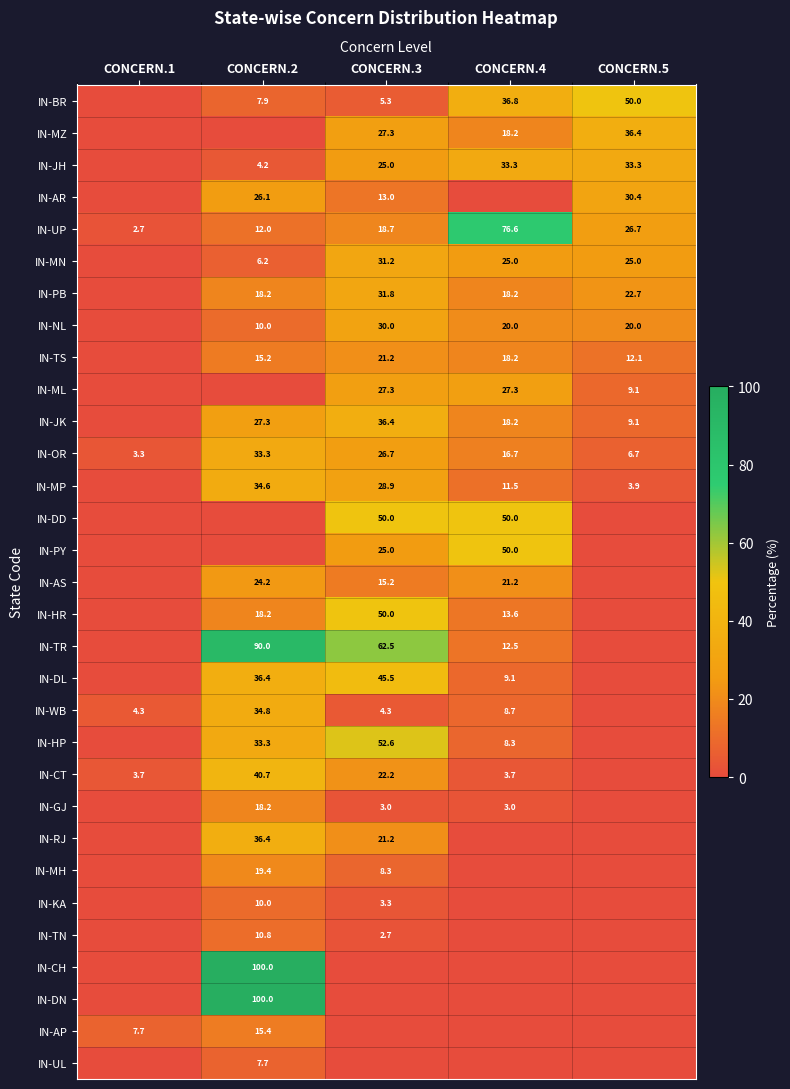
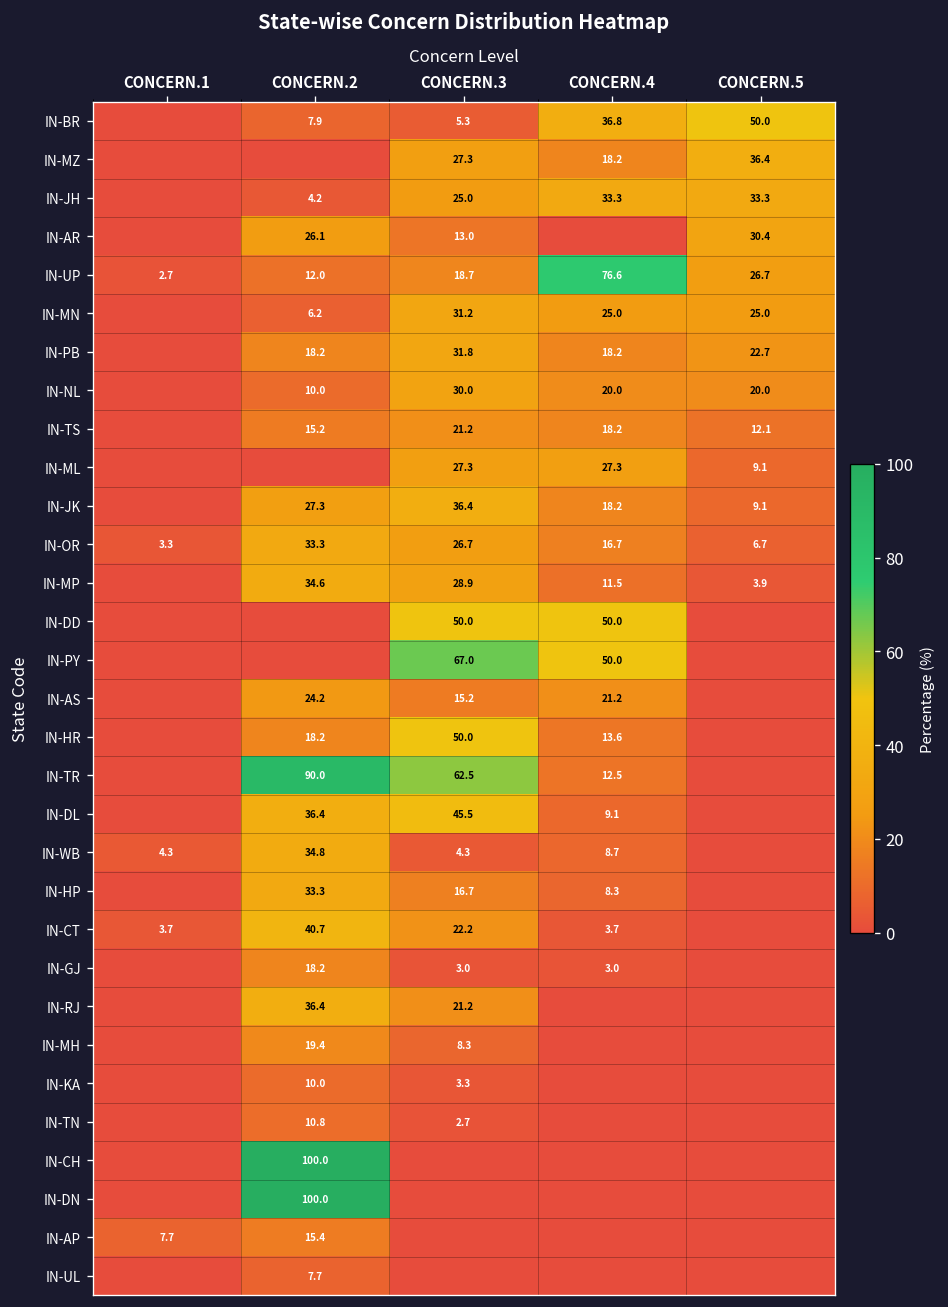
  {
    "IN-BR": {
      "CONCERN.2": 7.9,
      "CONCERN.3": 5.3,
      "CONCERN.4": 36.8,
      "CONCERN.5": 50.0
    },
    "IN-MZ": {
      "CONCERN.3": 27.3,
      "CONCERN.4": 18.2,
      "CONCERN.5": 36.4
    },
    "IN-JH": {
      "CONCERN.2": 4.2,
      "CONCERN.3": 25.0,
      "CONCERN.4": 33.3,
      "CONCERN.5": 33.3
    },
    "IN-AR": {
      "CONCERN.2": 26.1,
      "CONCERN.3": 13.0,
      "CONCERN.5": 30.4
    },
    "IN-UP": {
      "CONCERN.1": 2.7,
      "CONCERN.2": 12.0,
      "CONCERN.3": 18.7,
      "CONCERN.4": 76.6,
      "CONCERN.5": 26.7
    },
    "IN-MN": {
      "CONCERN.2": 6.2,
      "CONCERN.3": 31.2,
      "CONCERN.4": 25.0,
      "CONCERN.5": 25.0
    },
    "IN-PB": {
      "CONCERN.2": 18.2,
      "CONCERN.3": 31.8,
      "CONCERN.4": 18.2,
      "CONCERN.5": 22.7
    },
    "IN-NL": {
      "CONCERN.2": 10.0,
      "CONCERN.3": 30.0,
      "CONCERN.4": 20.0,
      "CONCERN.5": 20.0
    },
    "IN-TS": {
      "CONCERN.2": 15.2,
      "CONCERN.3": 21.2,
      "CONCERN.4": 18.2,
      "CONCERN.5": 12.1
    },
    "IN-ML": {
      "CONCERN.3": 27.3,
      "CONCERN.4": 27.3,
      "CONCERN.5": 9.1
    },
    "IN-JK": {
      "CONCERN.2": 27.3,
      "CONCERN.3": 36.4,
      "CONCERN.4": 18.2,
      "CONCERN.5": 9.1
    },
    "IN-OR": {
      "CONCERN.1": 3.3,
      "CONCERN.2": 33.3,
      "CONCERN.3": 26.7,
      "CONCERN.4": 16.7,
      "CONCERN.5": 6.7
    },
    "IN-MP": {
      "CONCERN.2": 34.6,
      "CONCERN.3": 28.9,
      "CONCERN.4": 11.5,
      "CONCERN.5": 3.9
    },
    "IN-DD": {
      "CONCERN.3": 50.0,
      "CONCERN.4": 50.0
    },
    "IN-PY": {
-     "CONCERN.3": 25.0,
+     "CONCERN.3": 67.0,
      "CONCERN.4": 50.0
    },
    "IN-AS": {
      "CONCERN.2": 24.2,
      "CONCERN.3": 15.2,
      "CONCERN.4": 21.2
    },
    "IN-HR": {
      "CONCERN.2": 18.2,
      "CONCERN.3": 50.0,
      "CONCERN.4": 13.6
    },
    "IN-TR": {
      "CONCERN.2": 90.0,
      "CONCERN.3": 62.5,
      "CONCERN.4": 12.5
    },
    "IN-DL": {
      "CONCERN.2": 36.4,
      "CONCERN.3": 45.5,
      "CONCERN.4": 9.1
    },
    "IN-WB": {
      "CONCERN.1": 4.3,
      "CONCERN.2": 34.8,
      "CONCERN.3": 4.3,
      "CONCERN.4": 8.7
    },
    "IN-HP": {
      "CONCERN.2": 33.3,
-     "CONCERN.3": 52.6,
+     "CONCERN.3": 16.7,
      "CONCERN.4": 8.3
    },
    "IN-CT": {
      "CONCERN.1": 3.7,
      "CONCERN.2": 40.7,
      "CONCERN.3": 22.2,
      "CONCERN.4": 3.7
    },
    "IN-GJ": {
      "CONCERN.2": 18.2,
      "CONCERN.3": 3.0,
      "CONCERN.4": 3.0
    },
    "IN-RJ": {
      "CONCERN.2": 36.4,
      "CONCERN.3": 21.2
    },
    "IN-MH": {
      "CONCERN.2": 19.4,
      "CONCERN.3": 8.3
    },
    "IN-KA": {
      "CONCERN.2": 10.0,
      "CONCERN.3": 3.3
    },
    "IN-TN": {
      "CONCERN.2": 10.8,
      "CONCERN.3": 2.7
    },
    "IN-CH": {
      "CONCERN.2": 100.0
    },
    "IN-DN": {
      "CONCERN.2": 100.0
    },
    "IN-AP": {
      "CONCERN.1": 7.7,
      "CONCERN.2": 15.4
    },
    "IN-UL": {
      "CONCERN.2": 7.7
    }
  }
